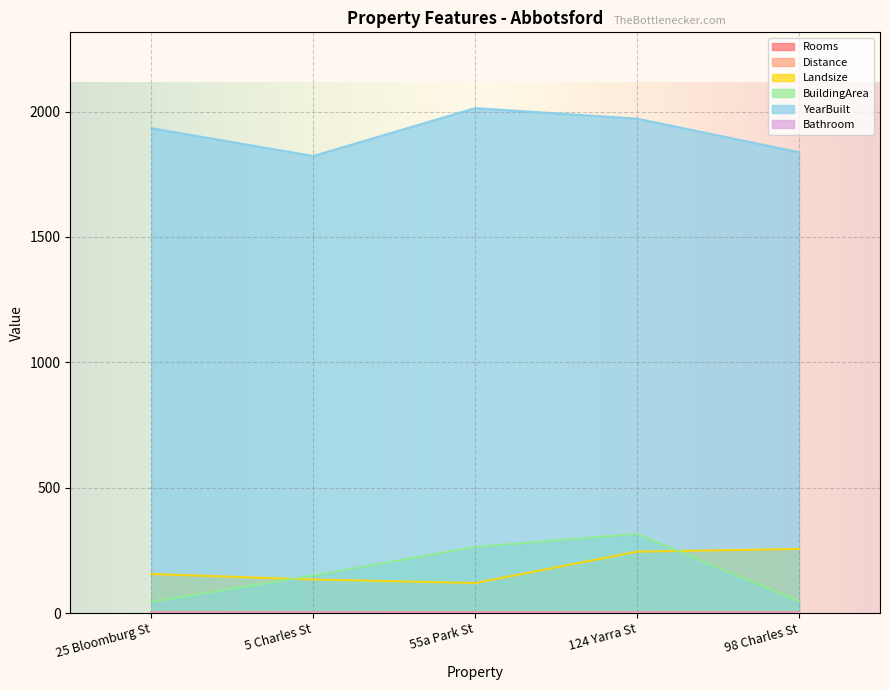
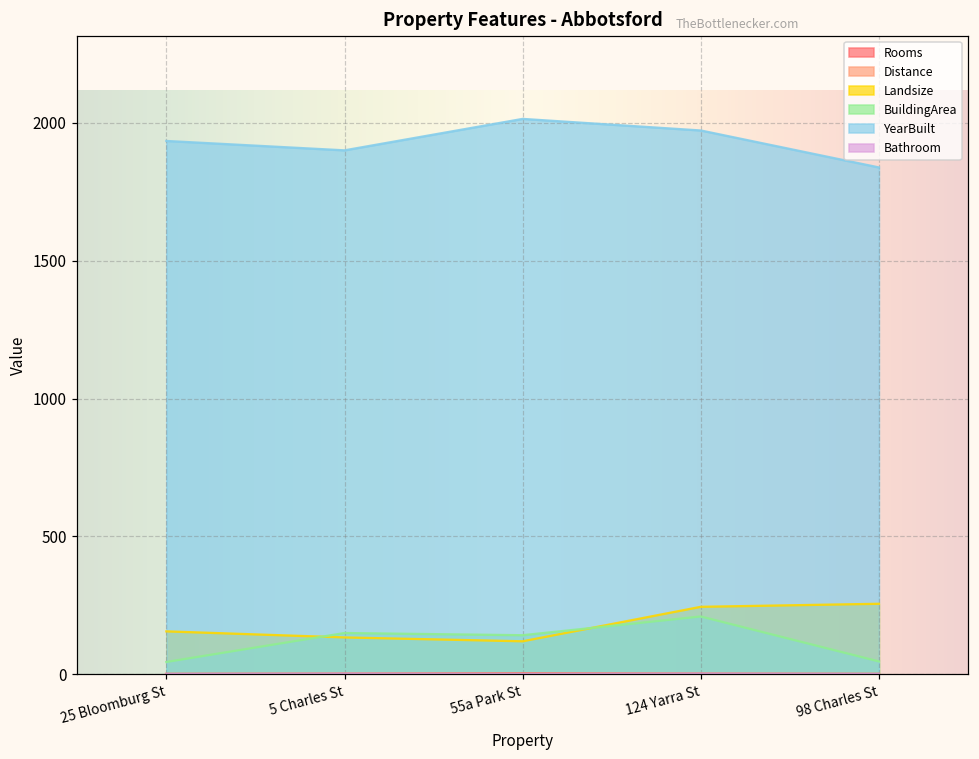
  {
    "Landsize": {
      "25 Bloomburg St": 160,
      "5 Charles St": 130,
      "55a Park St": 120,
      "124 Yarra St": 250,
      "98 Charles St": 260
    },
    "BuildingArea": {
      "25 Bloomburg St": 50,
      "5 Charles St": 150,
-     "55a Park St": 260,
-     "124 Yarra St": 320,
+     "55a Park St": 140,
+     "124 Yarra St": 210,
      "98 Charles St": 50
    },
    "YearBuilt": {
      "25 Bloomburg St": 1930,
-     "5 Charles St": 1820,
+     "5 Charles St": 1900,
      "55a Park St": 2010,
      "124 Yarra St": 1970,
      "98 Charles St": 1840
    }
  }
